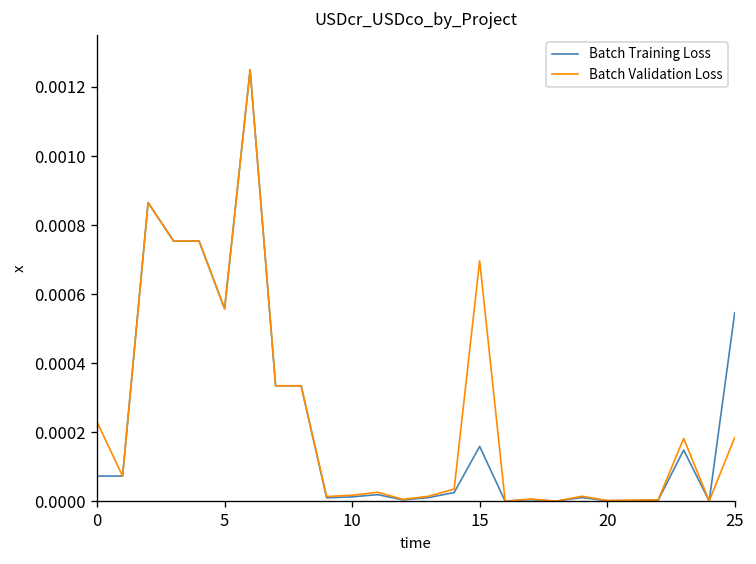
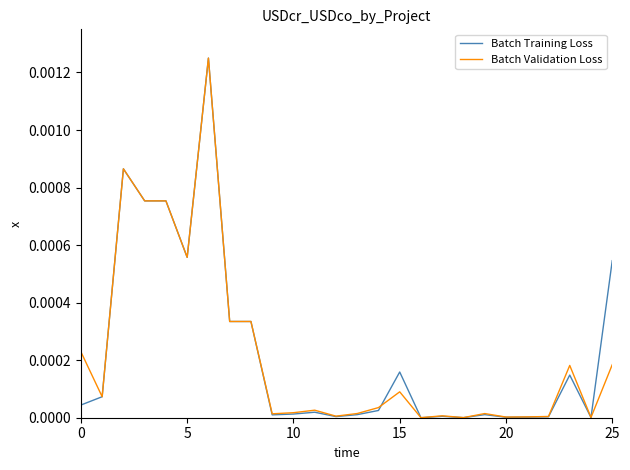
  {
    "Batch Training Loss": {
-     "0": 0.00007,
+     "0": 0.00004,
      "15": 0.00016,
      "25": 0.00055
    },
    "Batch Validation Loss": {
      "0": 0.00023,
-     "15": 0.00070,
+     "15": 0.00009,
      "25": 0.00018
    }
  }
